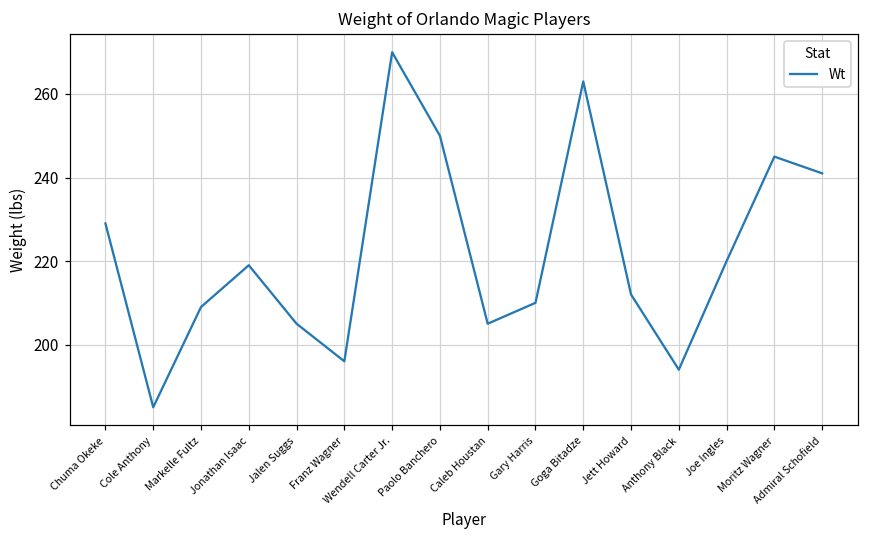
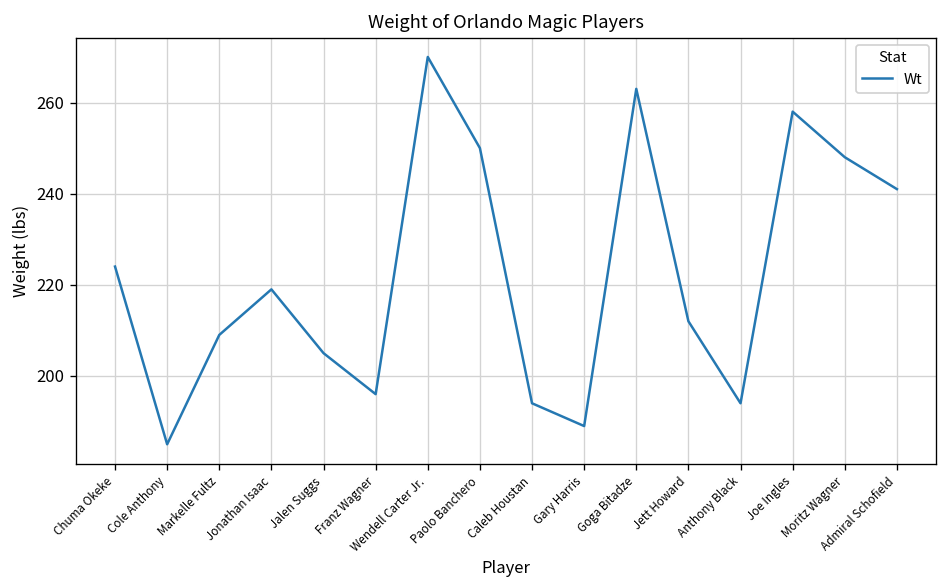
  {
-   "Chuma Okeke": 229,
+   "Chuma Okeke": 224,
    "Cole Anthony": 185,
    "Markelle Fultz": 209,
    "Jonathan Isaac": 219,
    "Jalen Suggs": 205,
    "Franz Wagner": 196,
    "Wendell Carter Jr.": 270,
    "Paolo Banchero": 250,
-   "Caleb Houstan": 205,
-   "Gary Harris": 210,
+   "Caleb Houstan": 194,
+   "Gary Harris": 189,
    "Goga Bitadze": 263,
    "Jett Howard": 212,
    "Anthony Black": 194,
-   "Joe Ingles": 220,
-   "Moritz Wagner": 245,
+   "Joe Ingles": 258,
+   "Moritz Wagner": 248,
    "Admiral Schofield": 241
  }
